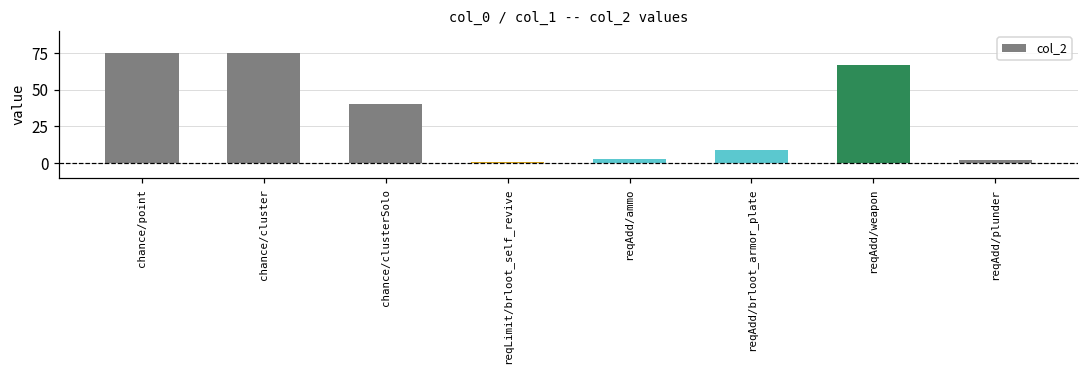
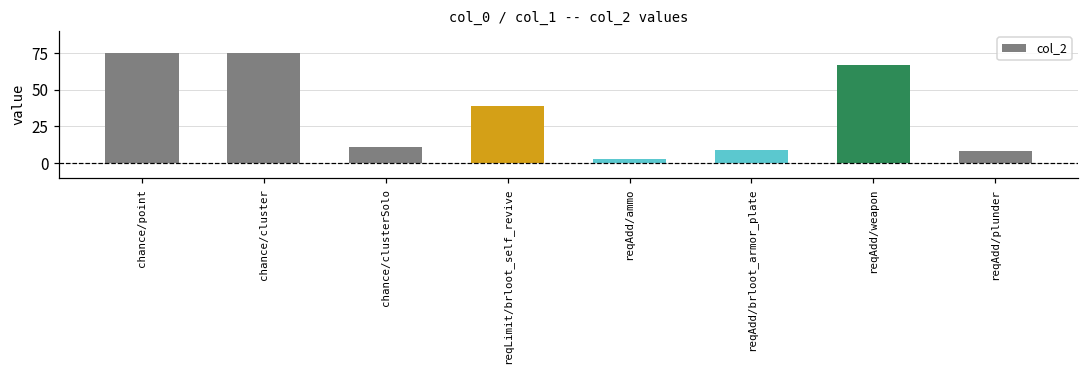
  {
    "chance/point": 75,
    "chance/cluster": 75,
-   "chance/clusterSolo": 40,
-   "reqLimit/brloot_self_revive": 1,
+   "chance/clusterSolo": 11,
+   "reqLimit/brloot_self_revive": 39,
    "reqAdd/ammo": 3,
    "reqAdd/brloot_armor_plate": 9,
    "reqAdd/weapon": 67,
-   "reqAdd/plunder": 2
+   "reqAdd/plunder": 8
  }
